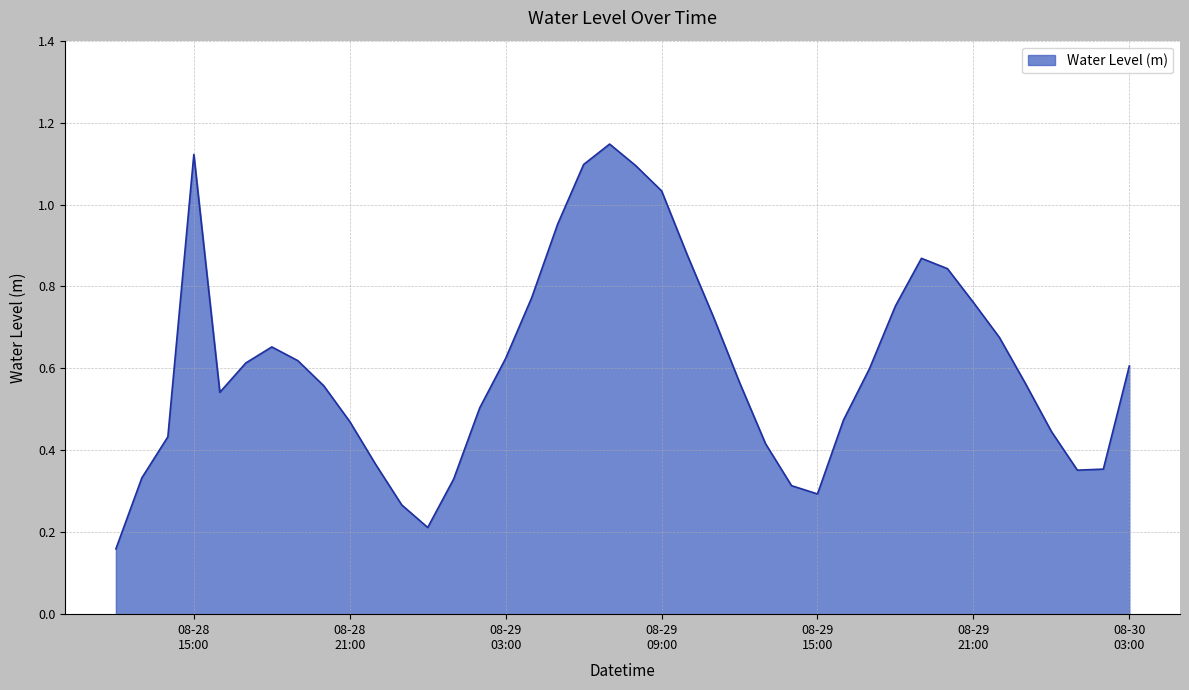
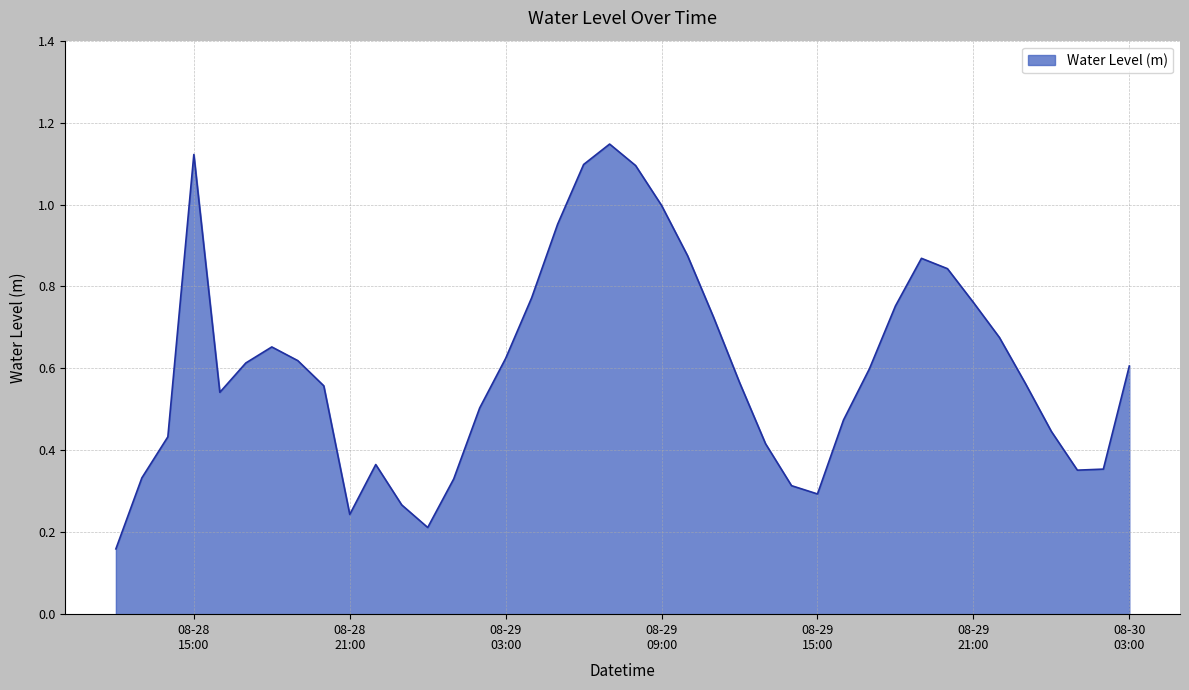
  {
    "08-28 15:00": 1.12,
-   "08-28 21:00": 0.47,
+   "08-28 21:00": 0.24,
    "08-29 03:00": 0.62,
-   "08-29 09:00": 1.03,
+   "08-29 09:00": 1.00,
    "08-29 15:00": 0.29,
    "08-29 21:00": 0.76,
    "08-30 03:00": 0.61
  }
